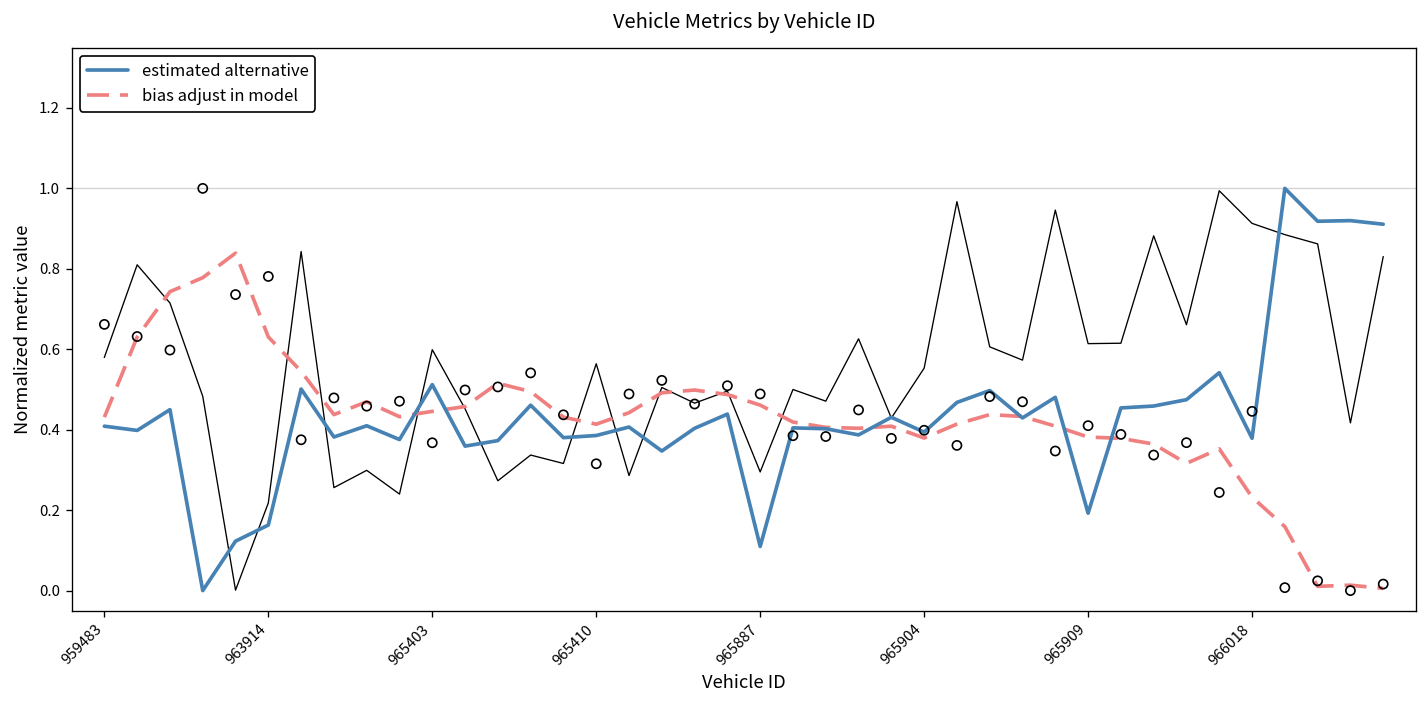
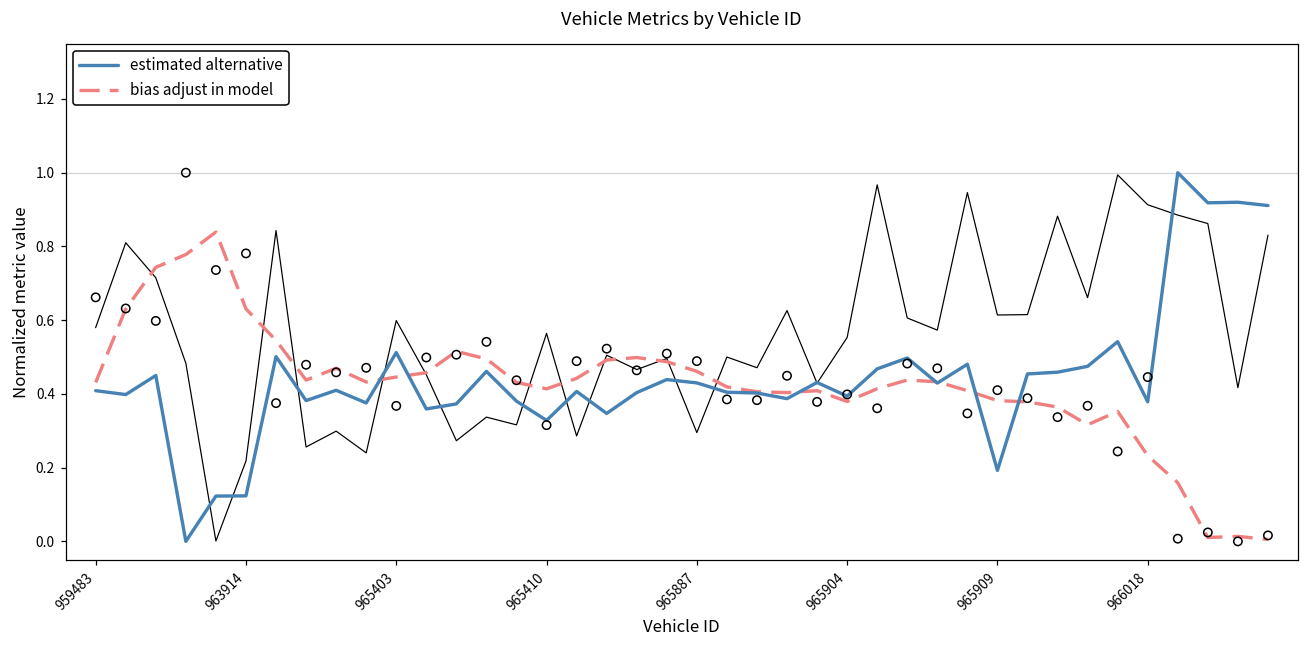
  {
    "estimated alternative": {
      "959483": 0.41,
-     "963914": 0.16,
+     "963914": 0.12,
      "965403": 0.51,
-     "965410": 0.39,
-     "965887": 0.11,
+     "965410": 0.33,
+     "965887": 0.43,
      "965909": 0.19,
      "966018": 0.38
    },
    "bias adjust in model": {
      "959483": 0.43,
      "963914": 0.63,
      "965403": 0.45,
      "965410": 0.41,
      "965887": 0.46,
      "965904": 0.38,
      "965909": 0.38,
      "966018": 0.23
    }
  }
